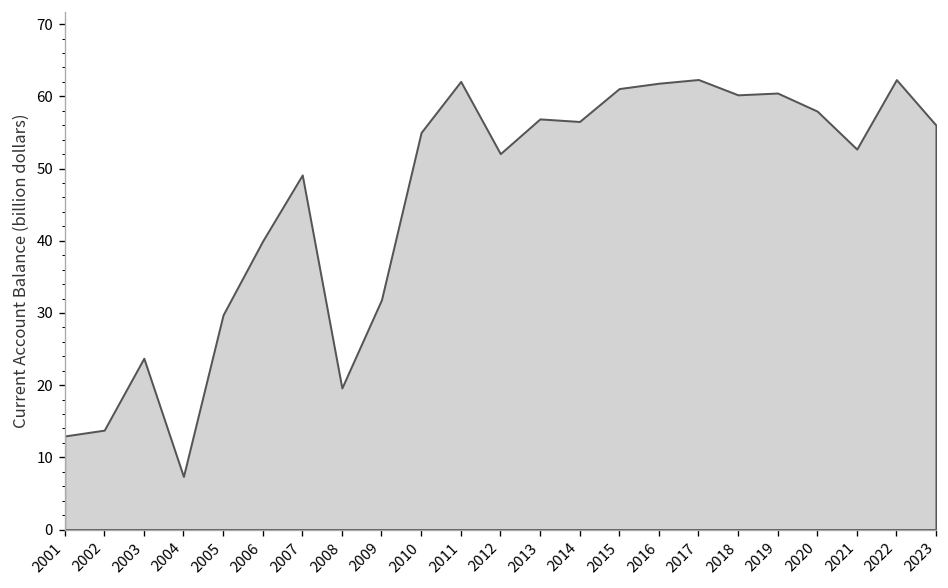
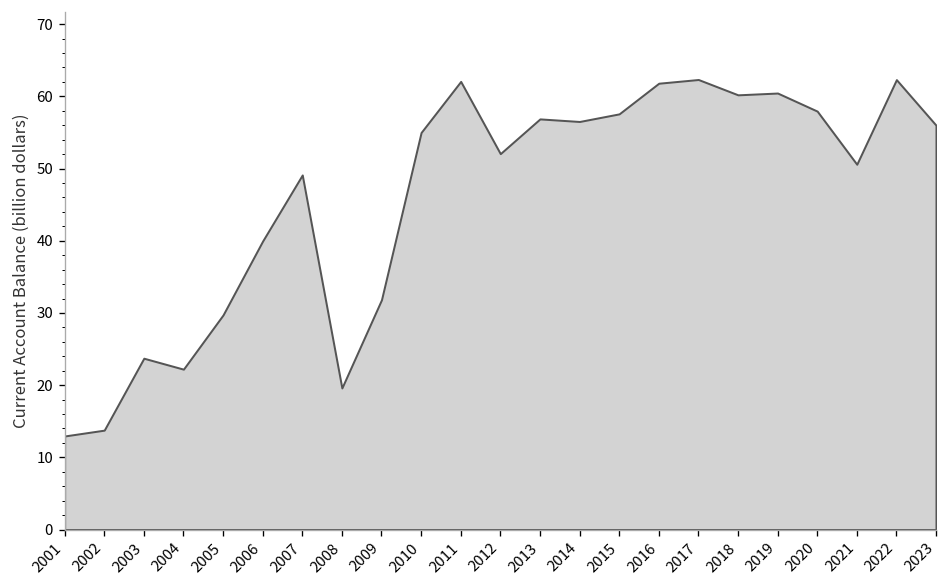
  {
    "2001": 13,
    "2002": 14,
    "2003": 24,
-   "2004": 7,
+   "2004": 22,
    "2005": 30,
    "2006": 40,
    "2007": 49,
    "2008": 20,
    "2009": 32,
    "2010": 55,
    "2011": 62,
    "2012": 52,
    "2013": 57,
    "2014": 57,
-   "2015": 61,
+   "2015": 58,
    "2016": 62,
    "2017": 62,
    "2018": 60,
    "2019": 60,
    "2020": 58,
-   "2021": 53,
+   "2021": 51,
    "2022": 62,
    "2023": 56
  }
